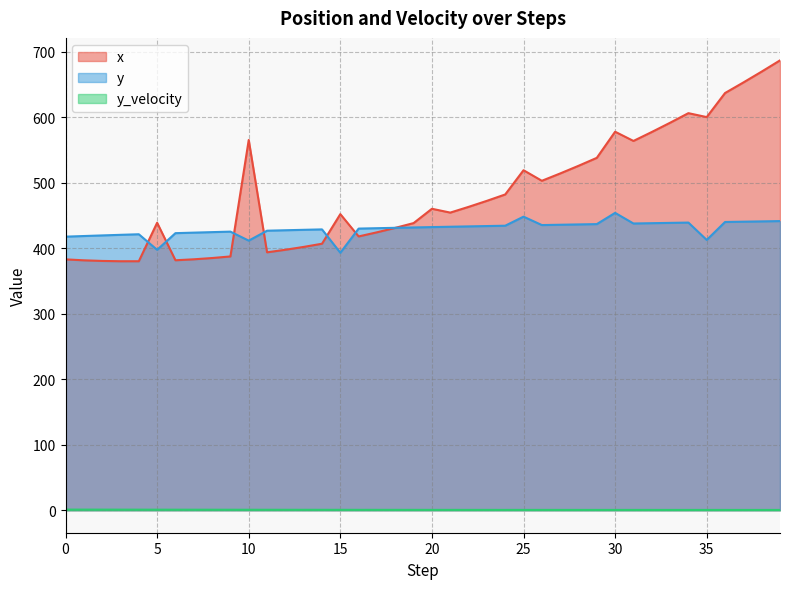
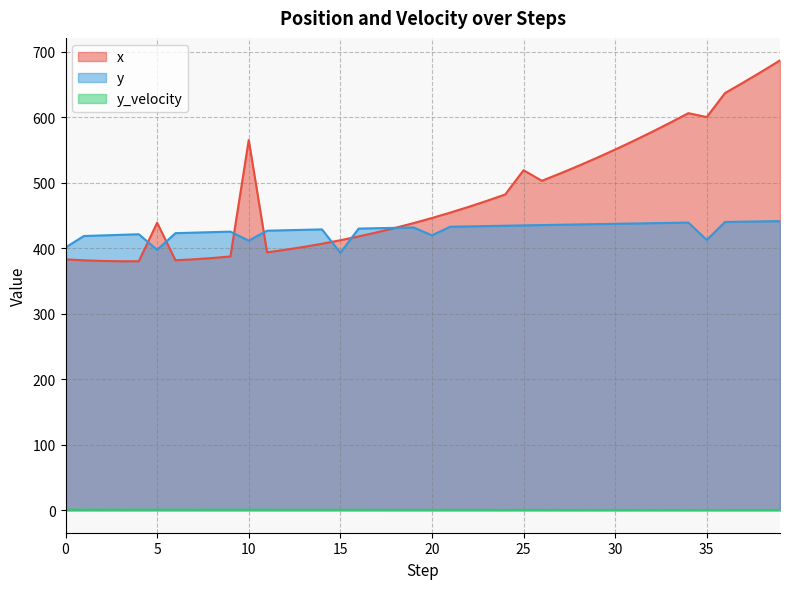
  {
    "x": {
      "0": 380,
      "5": 440,
      "10": 570,
-     "15": 450,
-     "20": 460,
+     "15": 410,
+     "20": 450,
      "25": 520,
-     "30": 580,
+     "30": 550,
      "35": 600
    },
    "y": {
-     "0": 420,
+     "0": 400,
      "5": 400,
      "10": 410,
      "15": 390,
-     "20": 430,
-     "25": 450,
-     "30": 450,
+     "20": 420,
+     "25": 440,
+     "30": 440,
      "35": 410
    },
    "y_velocity": {
      "0": 0,
      "5": 0,
      "10": 0,
      "15": 0,
      "20": 0,
      "25": 0,
      "30": 0,
      "35": 0
    }
  }
